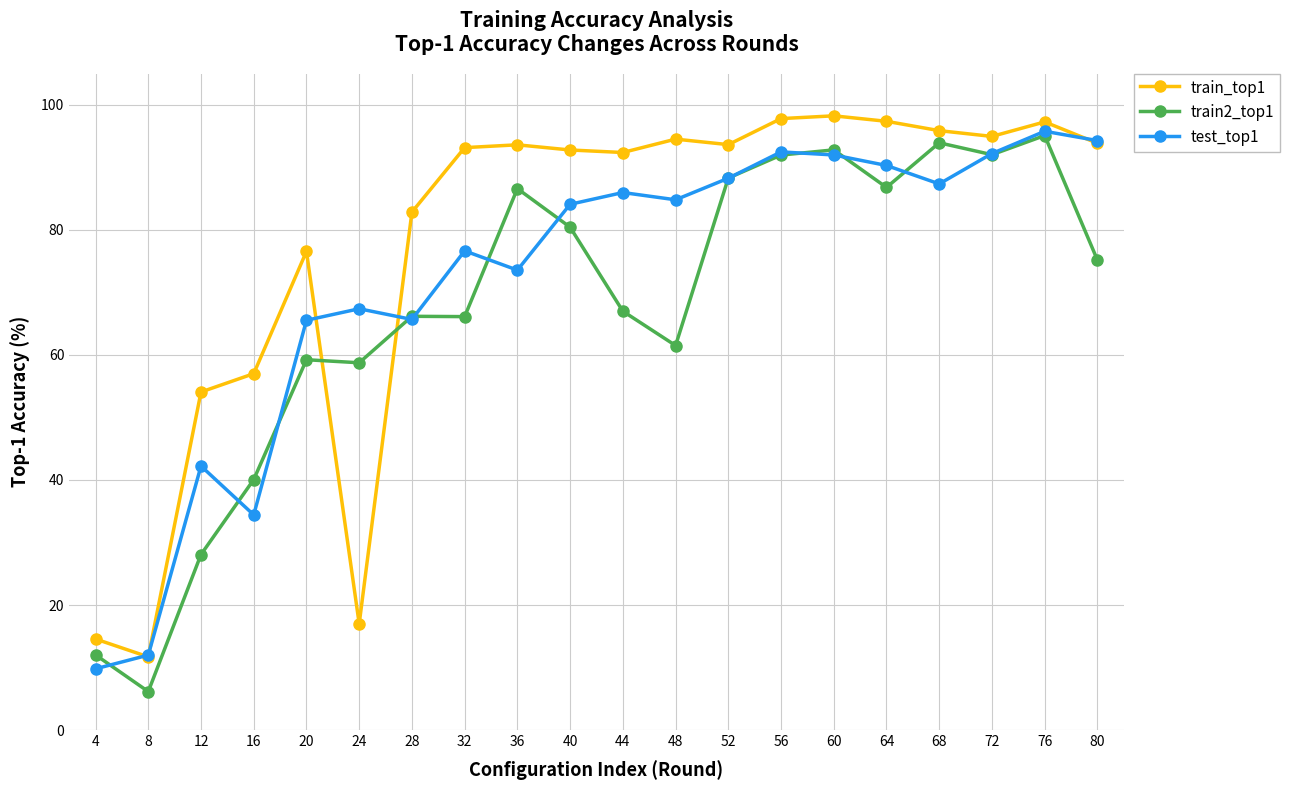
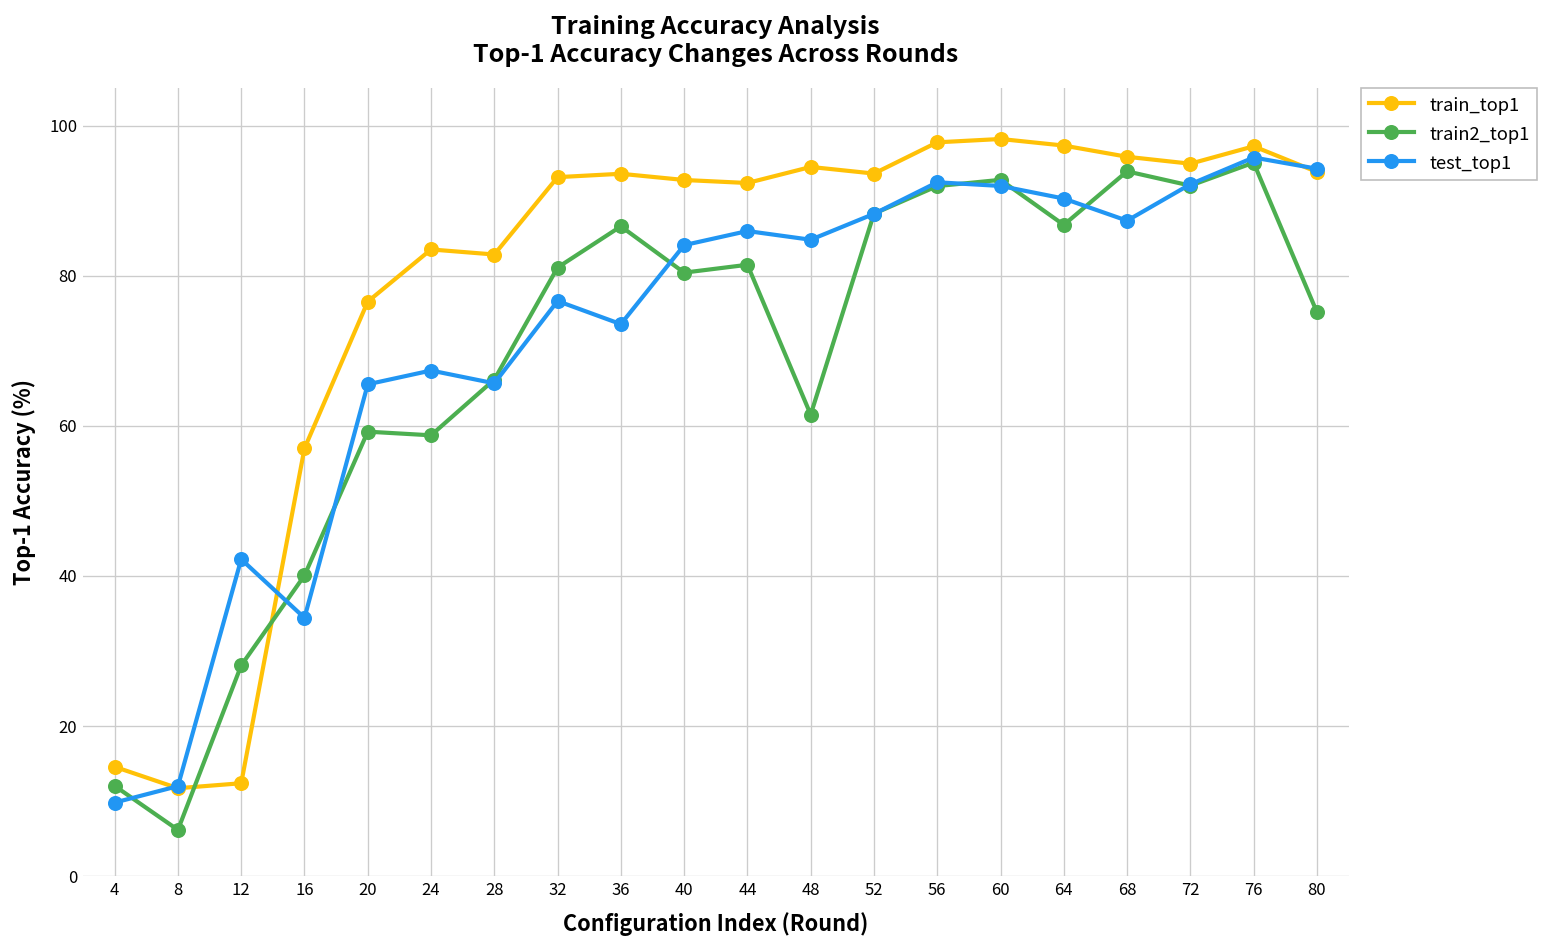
  {
    "train_top1": {
      "4": 15,
-     "12": 54,
+     "12": 12,
      "16": 57,
      "20": 77,
-     "24": 17,
+     "24": 84,
      "28": 83,
      "32": 93,
      "36": 94,
      "40": 93,
      "44": 92,
      "48": 95,
      "52": 94,
      "56": 98,
      "60": 98,
      "64": 97,
      "68": 96,
      "72": 95,
      "76": 97,
      "80": 94
    },
    "train2_top1": {
      "4": 12,
      "8": 6,
      "12": 28,
      "16": 40,
      "20": 59,
      "24": 59,
      "28": 66,
-     "32": 66,
+     "32": 81,
      "36": 87,
      "40": 80,
-     "44": 67,
+     "44": 81,
      "48": 62,
      "56": 92,
      "60": 93,
      "64": 87,
      "68": 94,
      "76": 95,
      "80": 75
    },
    "test_top1": {
      "4": 10,
      "12": 42,
      "16": 34,
      "20": 66,
      "24": 67,
      "28": 66,
      "32": 77,
      "36": 74,
      "40": 84,
      "44": 86,
      "48": 85,
      "56": 92,
      "60": 92,
      "64": 90,
      "68": 87,
      "76": 96,
      "80": 94
    }
  }
